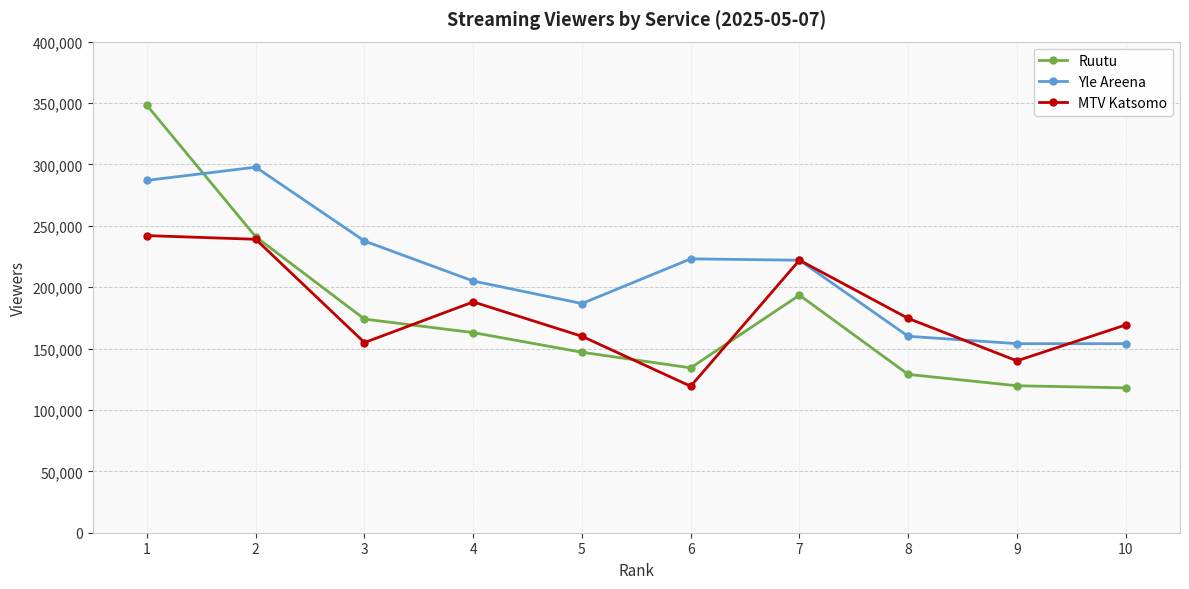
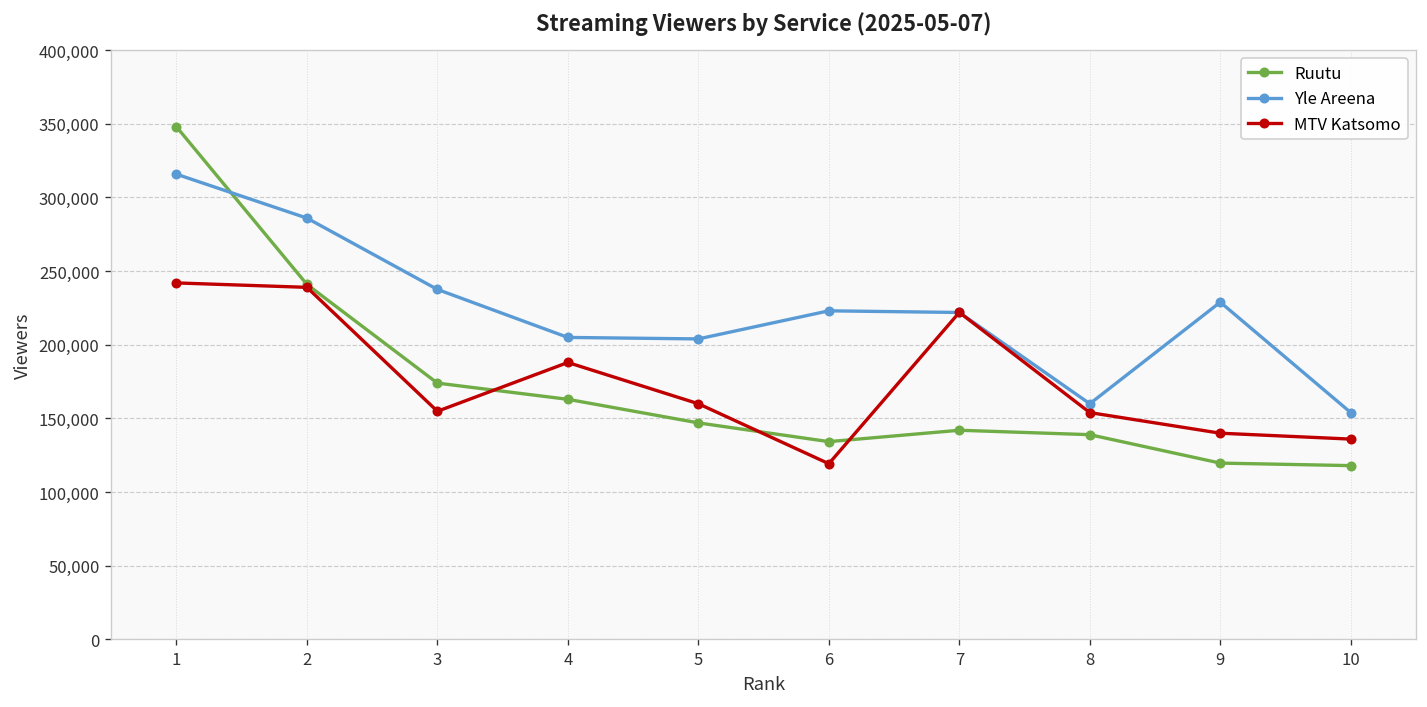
  {
    "Ruutu": {
      "1": "348,000",
      "3": "174,000",
      "4": "163,000",
      "5": "147,000",
      "6": "134,000",
-     "7": "194,000",
-     "8": "129,000",
+     "7": "142,000",
+     "8": "139,000",
      "9": "120,000",
      "10": "118,000"
    },
    "Yle Areena": {
-     "1": "287,000",
-     "2": "298,000",
+     "1": "316,000",
+     "2": "286,000",
      "3": "238,000",
      "4": "205,000",
-     "5": "187,000",
+     "5": "204,000",
      "6": "223,000",
      "8": "160,000",
-     "9": "154,000",
+     "9": "229,000",
      "10": "154,000"
    },
    "MTV Katsomo": {
      "1": "242,000",
      "3": "155,000",
      "4": "188,000",
      "5": "160,000",
      "6": "119,000",
-     "8": "175,000",
+     "8": "154,000",
      "9": "140,000",
-     "10": "169,000"
+     "10": "136,000"
    }
  }
